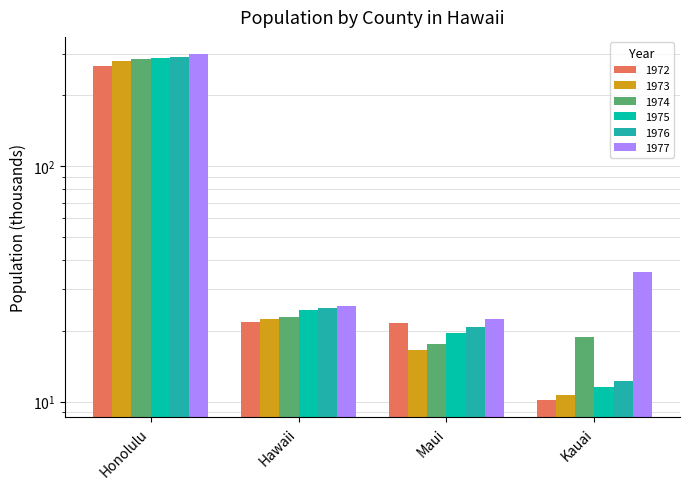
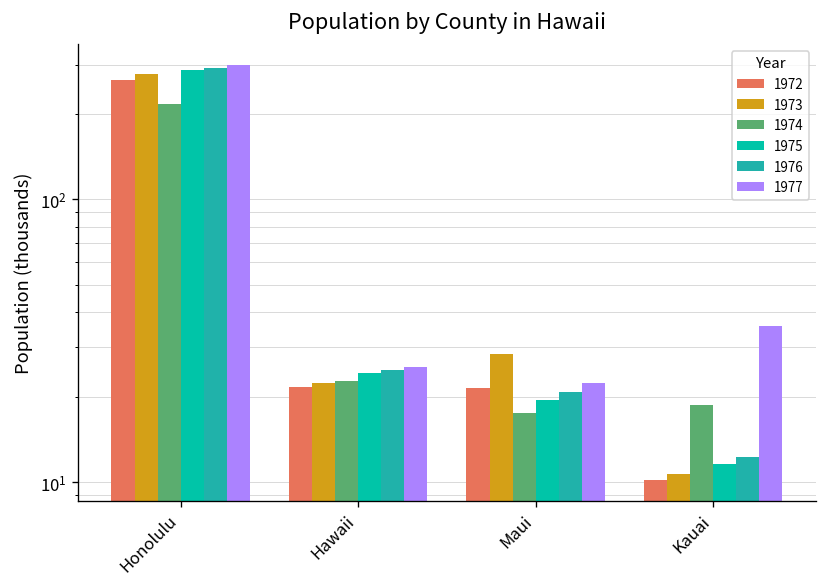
  {
    "1972": {
      "Honolulu": 270,
      "Hawaii": 22,
      "Maui": 22,
      "Kauai": 10
    },
    "1973": {
      "Honolulu": 280,
      "Hawaii": 23,
-     "Maui": 17,
+     "Maui": 28,
      "Kauai": 11
    },
    "1974": {
-     "Honolulu": 280,
+     "Honolulu": 220,
      "Hawaii": 23,
      "Maui": 18,
      "Kauai": 19
    },
    "1977": {
      "Honolulu": 300,
      "Hawaii": 26,
      "Maui": 22,
      "Kauai": 36
    }
  }
